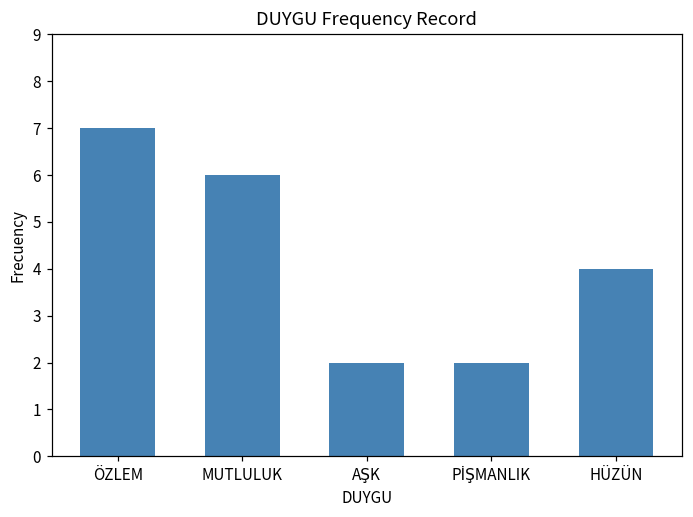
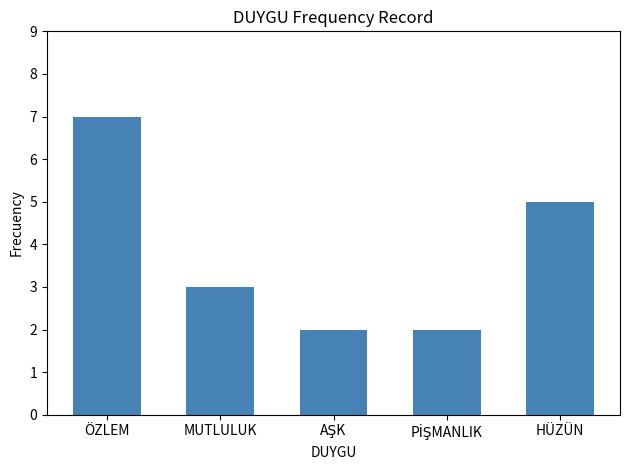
  {
    "ÖZLEM": 7,
-   "MUTLULUK": 6,
+   "MUTLULUK": 3,
    "AŞK": 2,
    "PİŞMANLIK": 2,
-   "HÜZÜN": 4
+   "HÜZÜN": 5
  }
